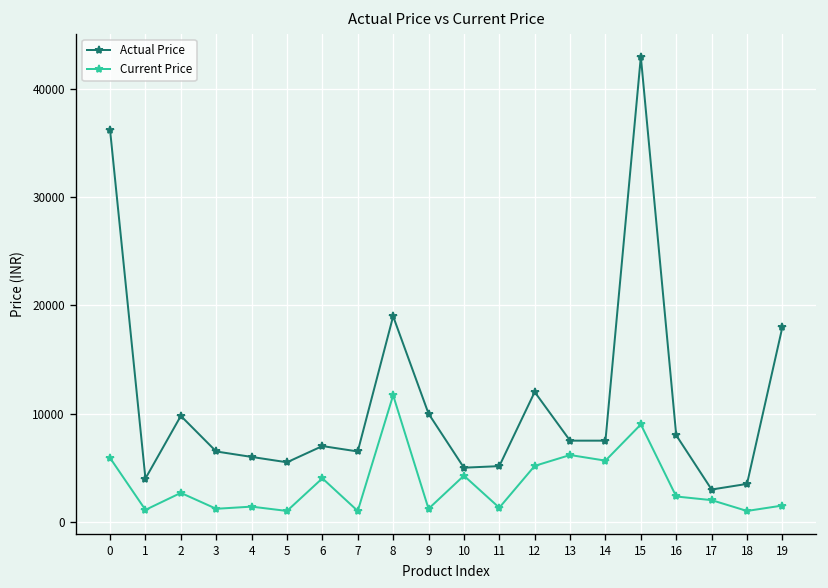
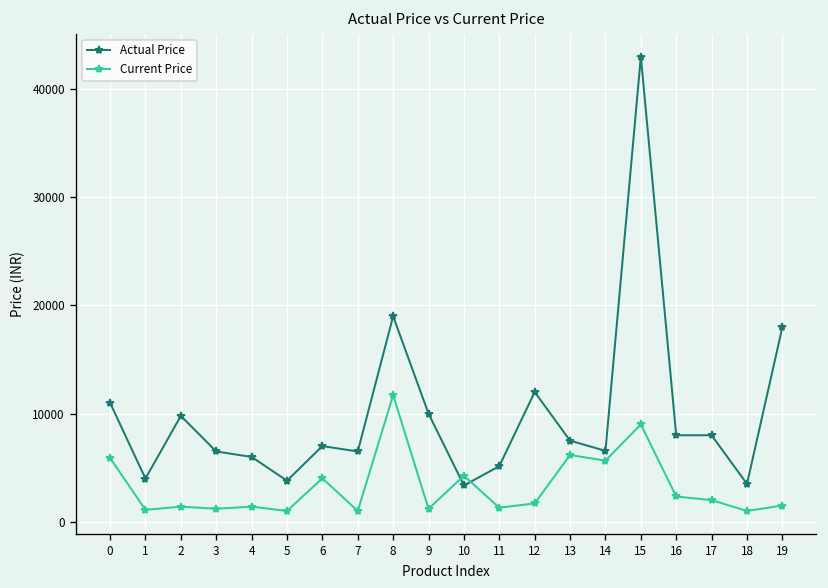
  {
    "Actual Price": {
-     "0": 36000,
+     "0": 11000,
      "1": 4000,
      "2": 10000,
      "3": 6000,
      "4": 6000,
-     "5": 5000,
+     "5": 4000,
      "6": 7000,
      "7": 6000,
      "8": 19000,
      "9": 10000,
-     "10": 5000,
+     "10": 3000,
      "11": 5000,
      "12": 12000,
      "13": 7000,
-     "14": 7500,
+     "14": 6600,
      "15": 43000,
      "16": 8000,
-     "17": 3000,
+     "17": 8000,
      "18": 3000,
      "19": 18000
    },
    "Current Price": {
      "0": 6000,
      "1": 1000,
-     "2": 3000,
+     "2": 1000,
      "3": 1000,
      "4": 1000,
      "5": 1000,
      "6": 4000,
      "7": 1000,
      "8": 12000,
      "9": 1000,
      "10": 4000,
      "11": 1000,
-     "12": 5000,
+     "12": 2000,
      "13": 6000,
      "14": 6000,
      "15": 9000,
      "16": 2000,
      "17": 2000,
      "18": 1000,
      "19": 1000
    }
  }
